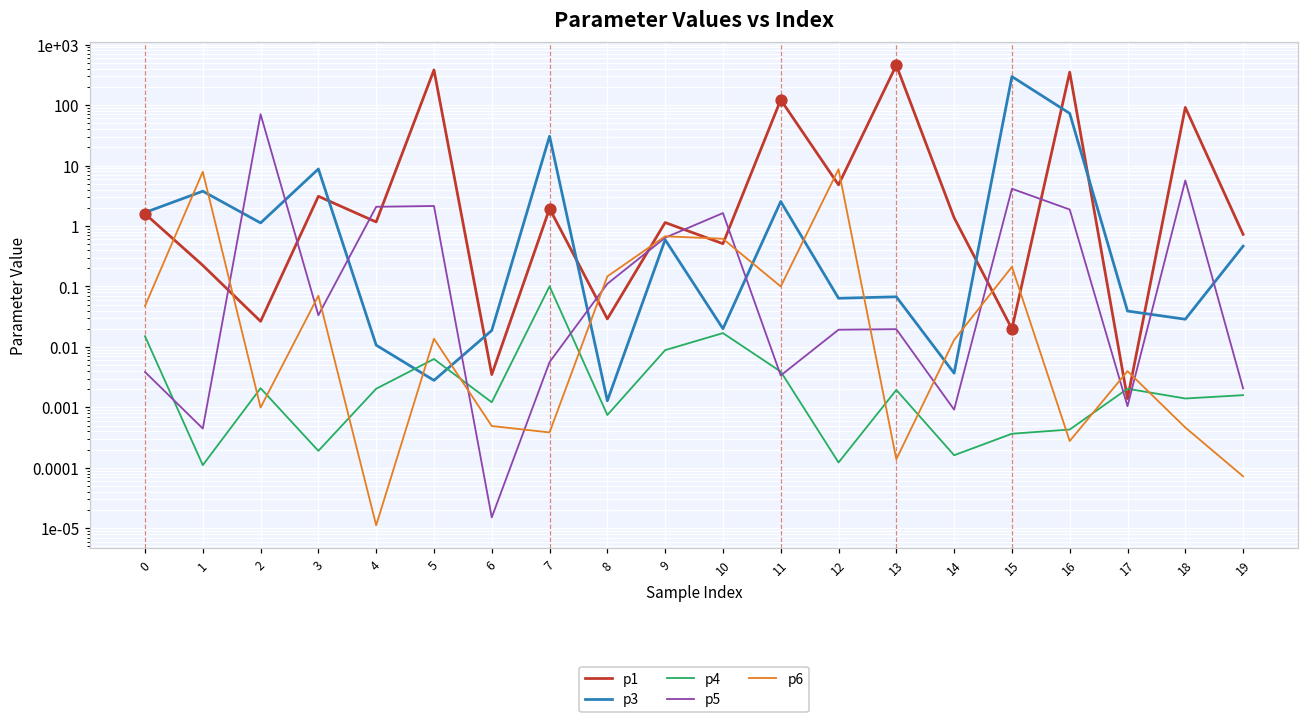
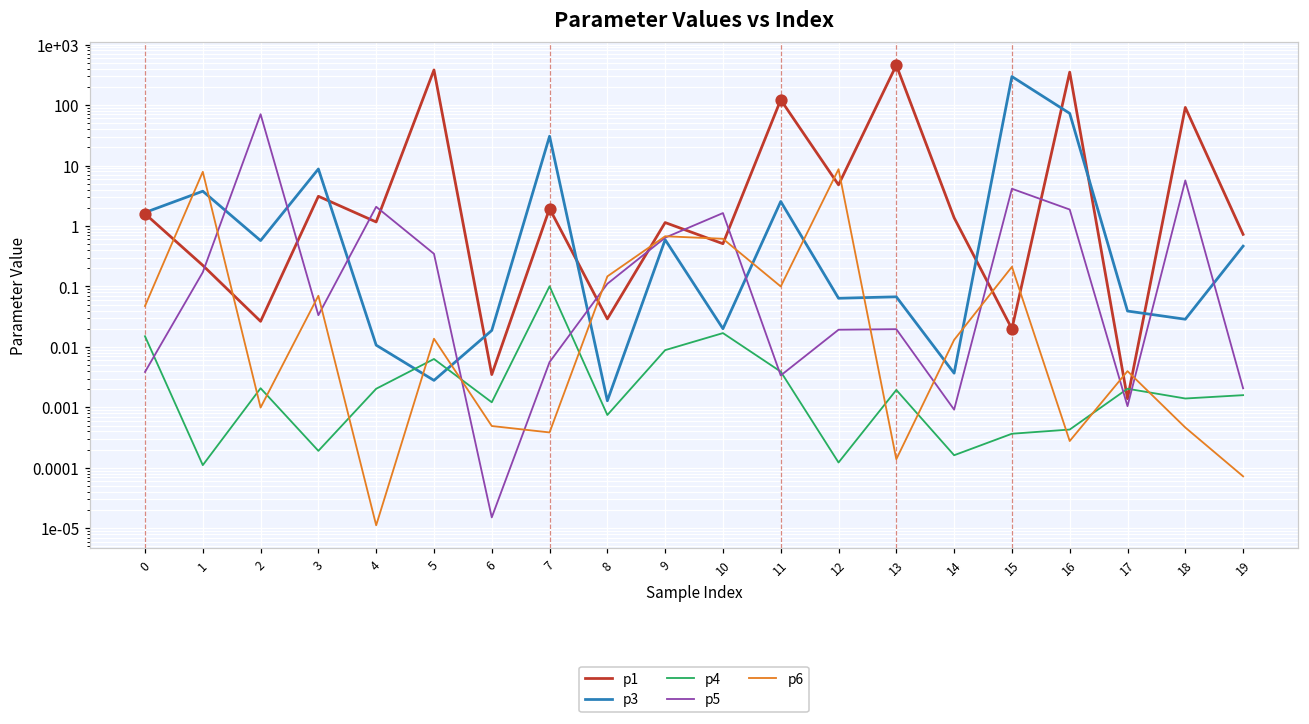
  {
    "p3": {
      "1": 4,
-     "2": 1.1,
+     "2": 0.6,
      "3": 9,
      "4": 0.011,
      "5": 0.003,
      "6": 0.019,
      "7": 30,
      "8": 0.0013,
      "10": 0.020,
      "11": 3,
      "12": 0.06,
      "13": 0.07,
      "14": 0.004,
      "15": 300,
      "16": 70,
      "17": 0.04,
      "18": 0.03,
      "19": 0.5
    },
    "p4": {
      "0": 0.015,
      "1": 0.0001,
      "2": 0.0021,
      "3": 0.0002,
      "4": 0.0020,
      "5": 0.006,
      "6": 0.0012,
      "7": 0.10,
      "8": 0.0007,
      "9": 0.009,
      "10": 0.017,
      "11": 0.004,
      "12": 0.00012,
      "13": 0.0019,
      "14": 0.00016,
      "15": 0.0004,
      "16": 0.0004,
      "17": 0.0020,
      "18": 0.0014,
      "19": 0.0016
    },
    "p5": {
      "0": 0.004,
-     "1": 0.0004,
+     "1": 0.17,
      "2": 70,
      "3": 0.03,
      "4": 2.1,
-     "5": 2.1,
+     "5": 0.3,
      "6": 0.000015,
      "7": 0.006,
      "8": 0.11,
      "10": 1.6,
      "11": 0.003,
      "12": 0.019,
      "13": 0.020,
      "14": 0.0009,
      "15": 4,
      "16": 1.9,
      "17": 0.0010,
      "18": 6,
      "19": 0.0021
    },
    "p6": {
      "0": 0.05,
      "1": 8,
      "2": 0.0010,
      "3": 0.07,
      "4": 0.000011,
      "5": 0.014,
      "6": 0.0005,
      "7": 0.0004,
      "8": 0.15,
      "10": 0.6,
      "11": 0.10,
      "12": 9,
      "13": 0.00014,
      "14": 0.013,
      "15": 0.21,
      "16": 0.0003,
      "17": 0.004,
      "18": 0.0005,
      "19": 0.00007
    }
  }
